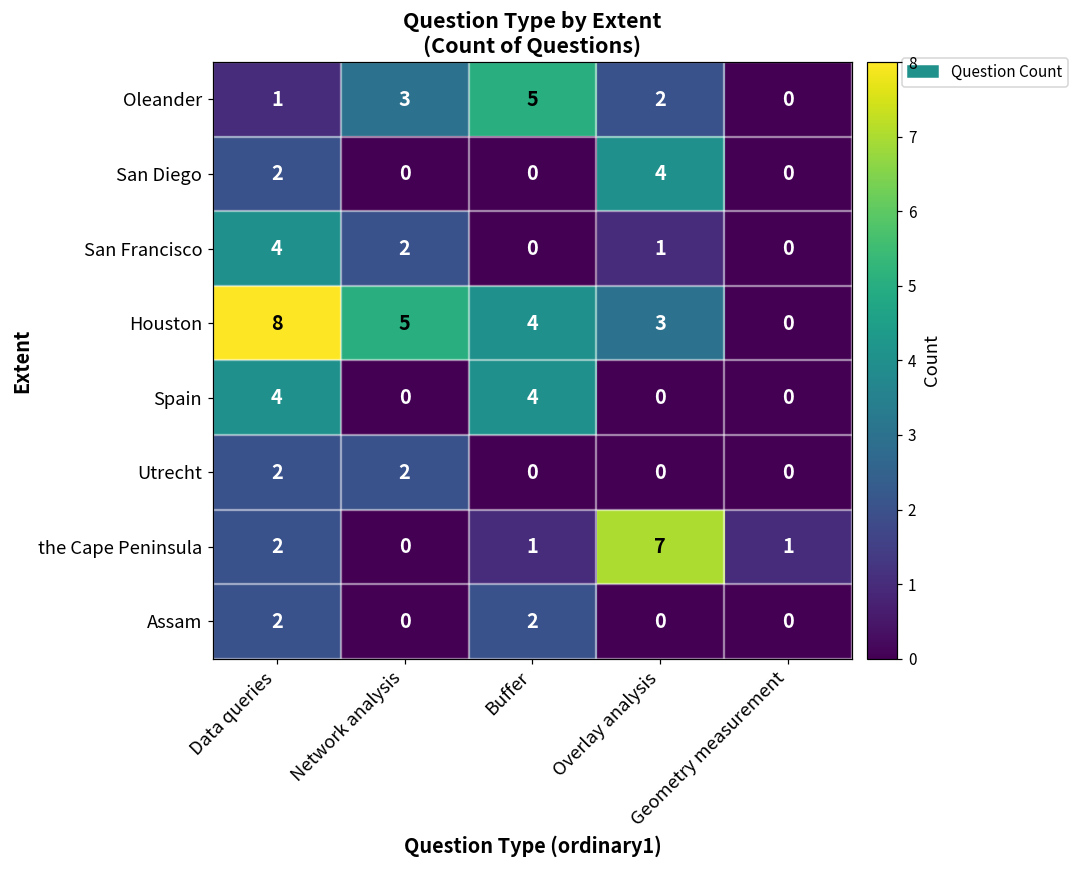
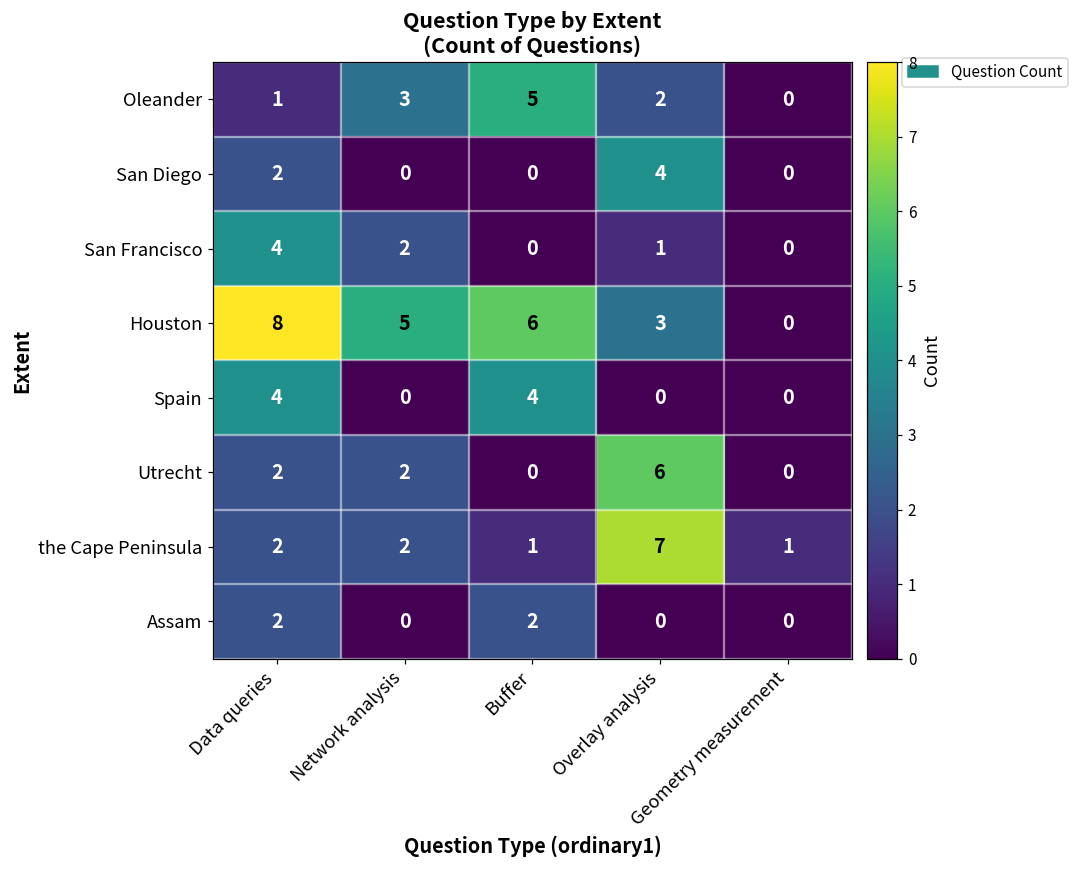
  {
    "Oleander": {
      "Data queries": 1,
      "Network analysis": 3,
      "Buffer": 5,
      "Overlay analysis": 2,
      "Geometry measurement": 0
    },
    "San Diego": {
      "Data queries": 2,
      "Network analysis": 0,
      "Buffer": 0,
      "Overlay analysis": 4,
      "Geometry measurement": 0
    },
    "San Francisco": {
      "Data queries": 4,
      "Network analysis": 2,
      "Buffer": 0,
      "Overlay analysis": 1,
      "Geometry measurement": 0
    },
    "Houston": {
      "Data queries": 8,
      "Network analysis": 5,
-     "Buffer": 4,
+     "Buffer": 6,
      "Overlay analysis": 3,
      "Geometry measurement": 0
    },
    "Spain": {
      "Data queries": 4,
      "Network analysis": 0,
      "Buffer": 4,
      "Overlay analysis": 0,
      "Geometry measurement": 0
    },
    "Utrecht": {
      "Data queries": 2,
      "Network analysis": 2,
      "Buffer": 0,
-     "Overlay analysis": 0,
+     "Overlay analysis": 6,
      "Geometry measurement": 0
    },
    "the Cape Peninsula": {
      "Data queries": 2,
-     "Network analysis": 0,
+     "Network analysis": 2,
      "Buffer": 1,
      "Overlay analysis": 7,
      "Geometry measurement": 1
    },
    "Assam": {
      "Data queries": 2,
      "Network analysis": 0,
      "Buffer": 2,
      "Overlay analysis": 0,
      "Geometry measurement": 0
    }
  }
